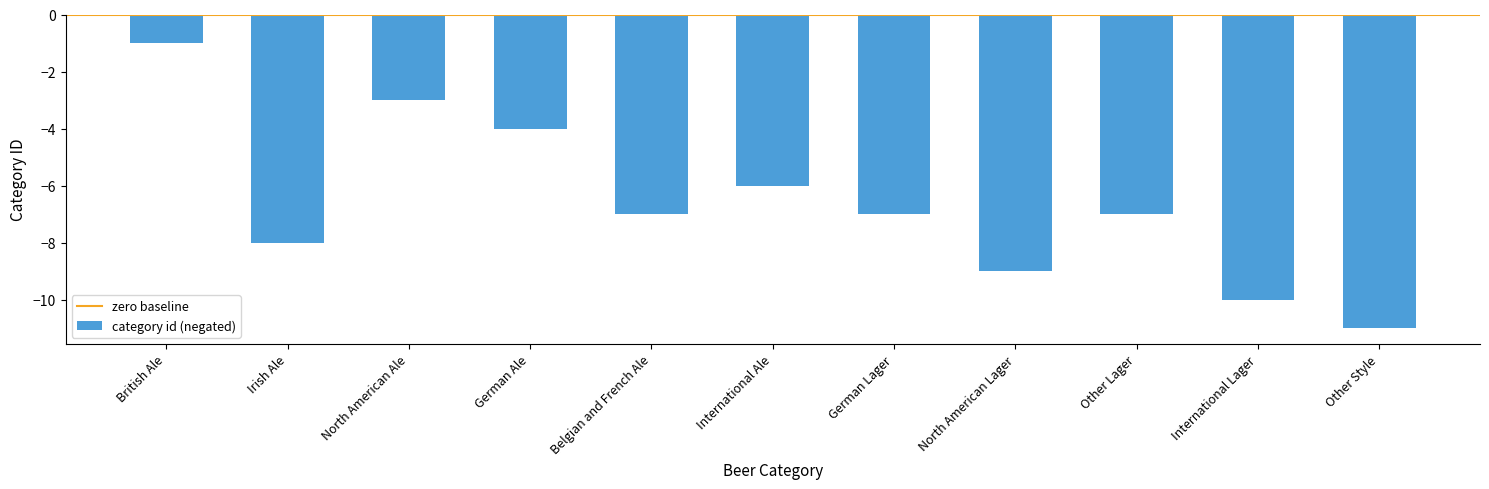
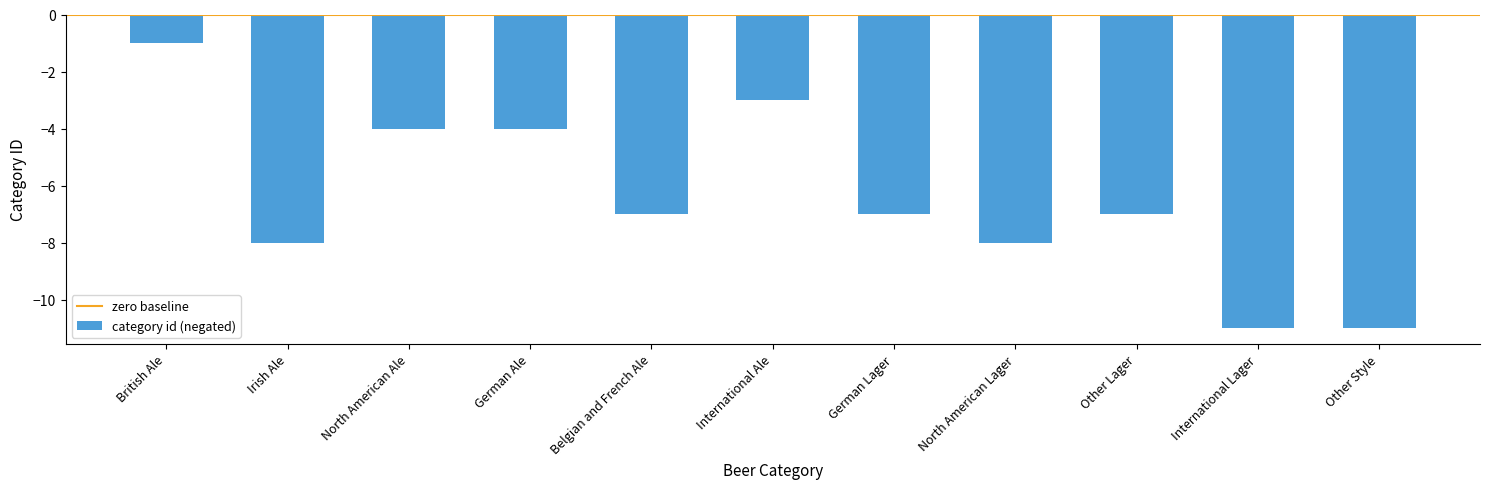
  {
    "British Ale": -1.0,
    "Irish Ale": -8.0,
-   "North American Ale": -3.0,
+   "North American Ale": -4.0,
    "German Ale": -4.0,
    "Belgian and French Ale": -7.0,
-   "International Ale": -6.0,
+   "International Ale": -3.0,
    "German Lager": -7.0,
-   "North American Lager": -9.0,
+   "North American Lager": -8.0,
    "Other Lager": -7.0,
-   "International Lager": -10.0,
+   "International Lager": -11.0,
    "Other Style": -11.0
  }
